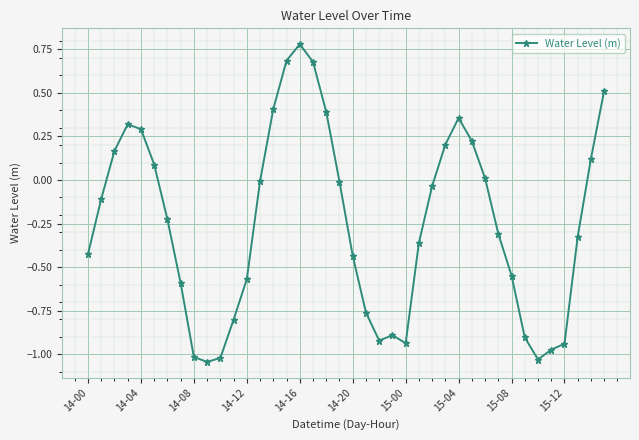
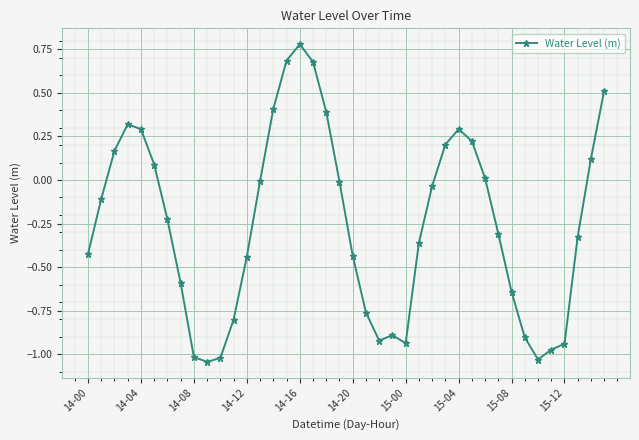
  {
    "14-00": -0.43,
    "14-04": 0.29,
    "14-08": -1.02,
-   "14-12": -0.57,
+   "14-12": -0.44,
    "14-16": 0.78,
    "14-20": -0.44,
    "15-00": -0.94,
-   "15-04": 0.36,
-   "15-08": -0.55,
+   "15-04": 0.29,
+   "15-08": -0.64,
    "15-12": -0.94
  }
